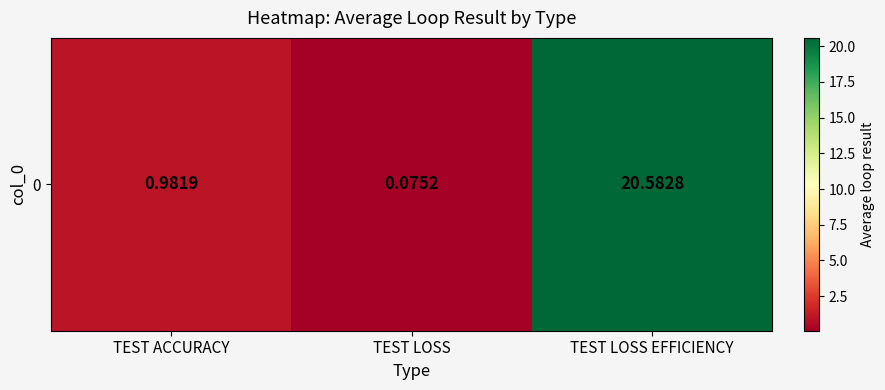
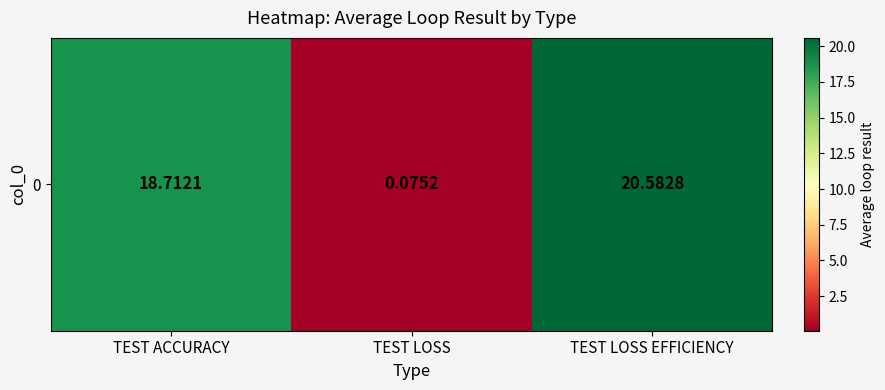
  {
    "0": {
-     "TEST ACCURACY": 0.9819,
+     "TEST ACCURACY": 18.7121,
      "TEST LOSS": 0.0752,
      "TEST LOSS EFFICIENCY": 20.5828
    }
  }
